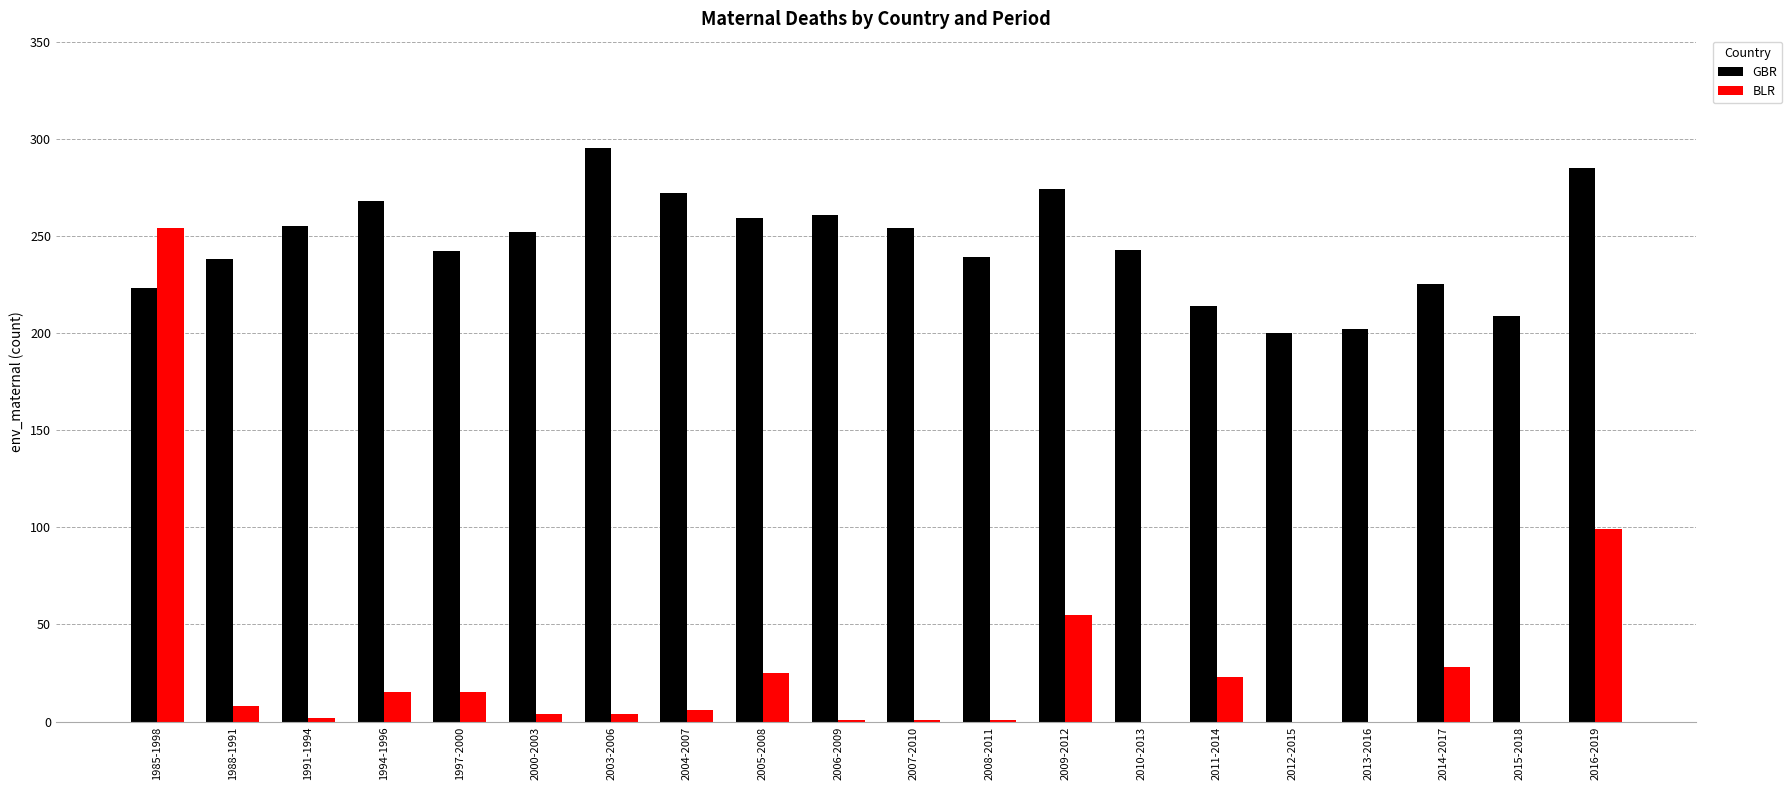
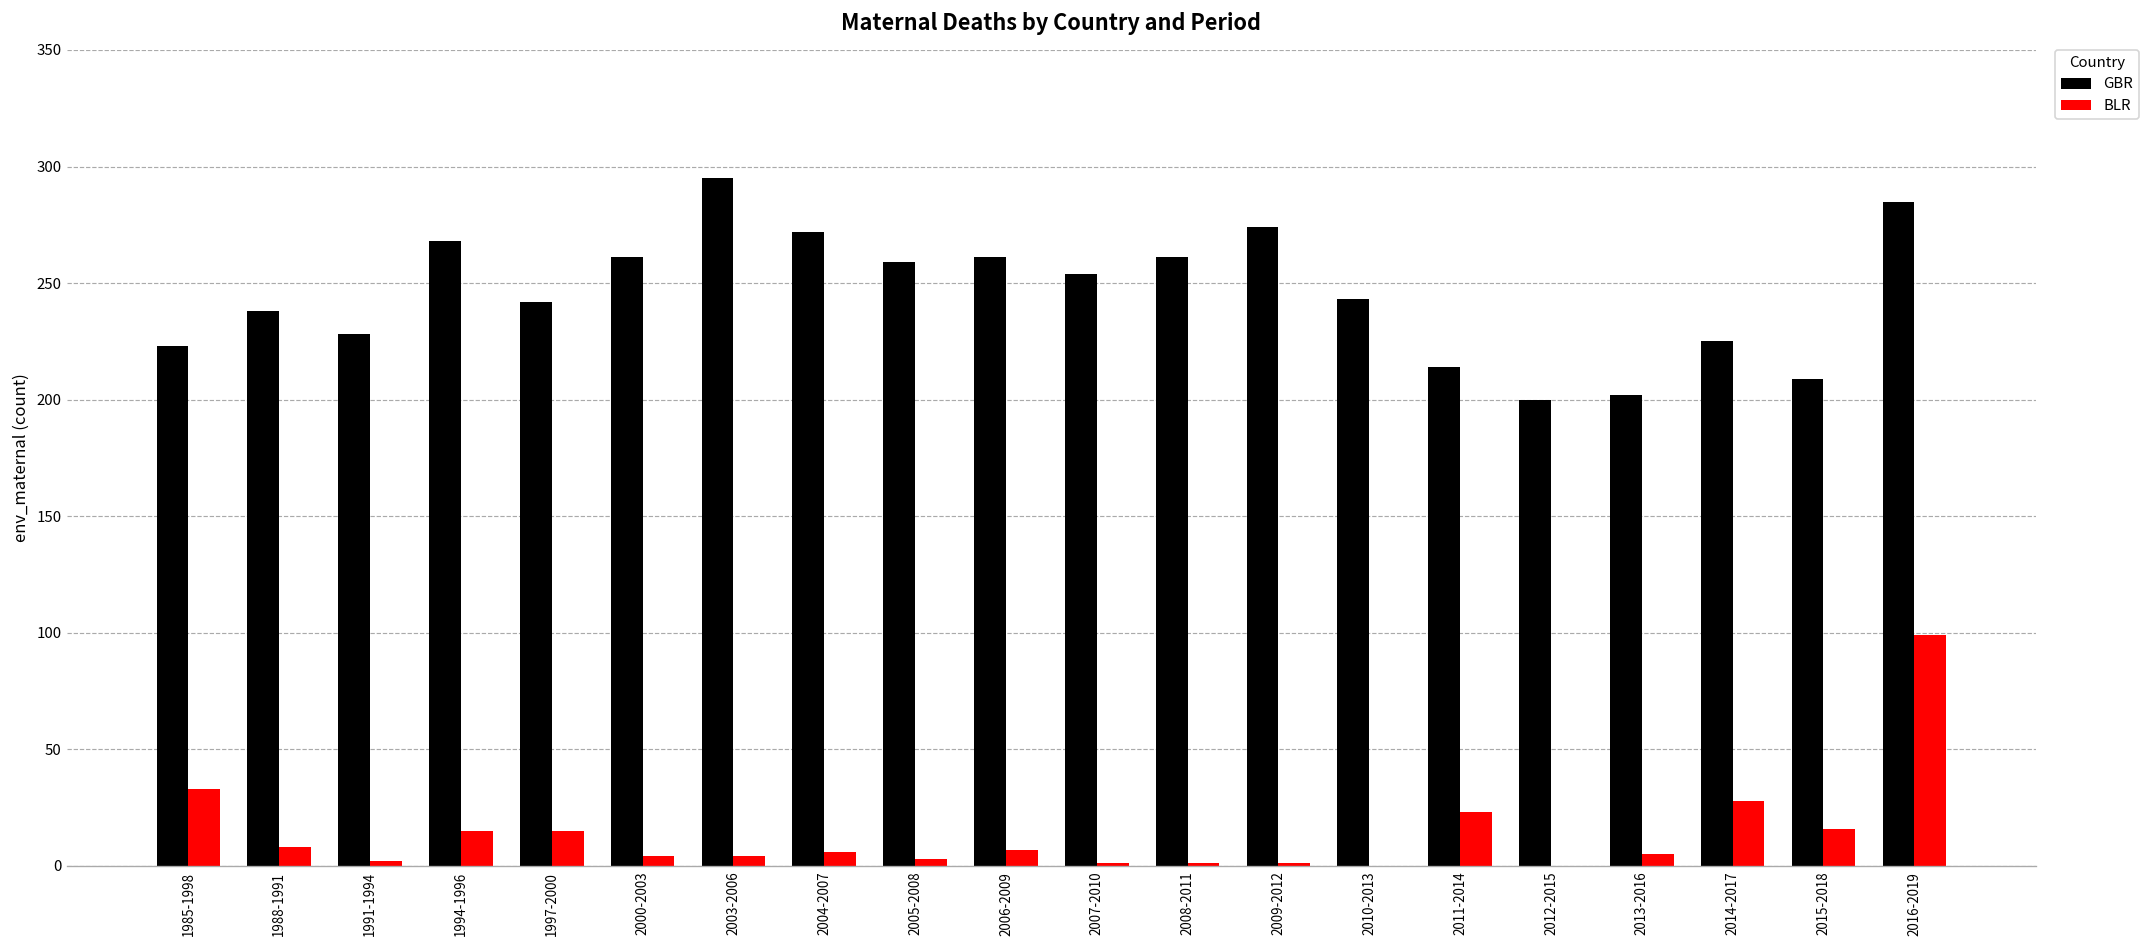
  {
    "GBR": {
      "1985-1998": 223,
      "1988-1991": 238,
-     "1991-1994": 255,
+     "1991-1994": 228,
      "1994-1996": 268,
      "1997-2000": 242,
-     "2000-2003": 252,
+     "2000-2003": 261,
      "2003-2006": 295,
      "2004-2007": 272,
      "2005-2008": 259,
      "2006-2009": 261,
      "2007-2010": 254,
-     "2008-2011": 239,
+     "2008-2011": 261,
      "2009-2012": 274,
      "2010-2013": 243,
      "2011-2014": 214,
      "2012-2015": 200,
      "2013-2016": 202,
      "2014-2017": 225,
      "2015-2018": 209,
      "2016-2019": 285
    },
    "BLR": {
-     "1985-1998": 254,
+     "1985-1998": 33,
      "1988-1991": 8,
      "1991-1994": 2,
      "1994-1996": 15,
      "1997-2000": 15,
      "2000-2003": 4,
      "2003-2006": 4,
      "2004-2007": 6,
-     "2005-2008": 25,
-     "2006-2009": 1,
-     "2009-2012": 55,
+     "2005-2008": 3,
+     "2006-2009": 7,
+     "2009-2012": 1,
      "2010-2013": 0,
      "2011-2014": 23,
      "2012-2015": 0,
-     "2013-2016": 0,
+     "2013-2016": 5,
      "2014-2017": 28,
-     "2015-2018": 0,
+     "2015-2018": 16,
      "2016-2019": 99
    }
  }
